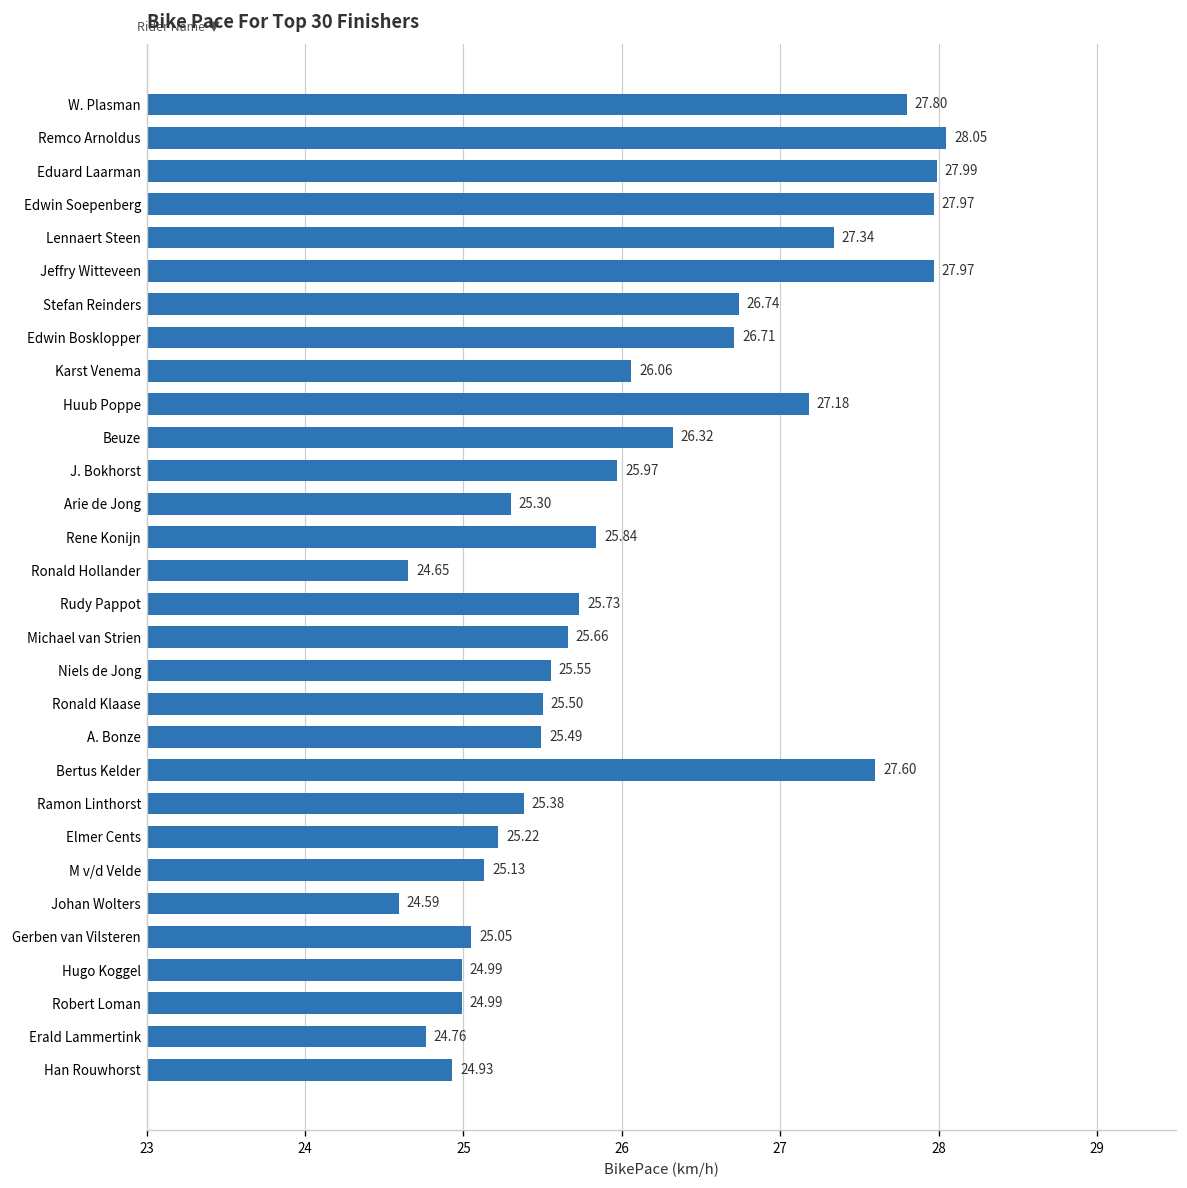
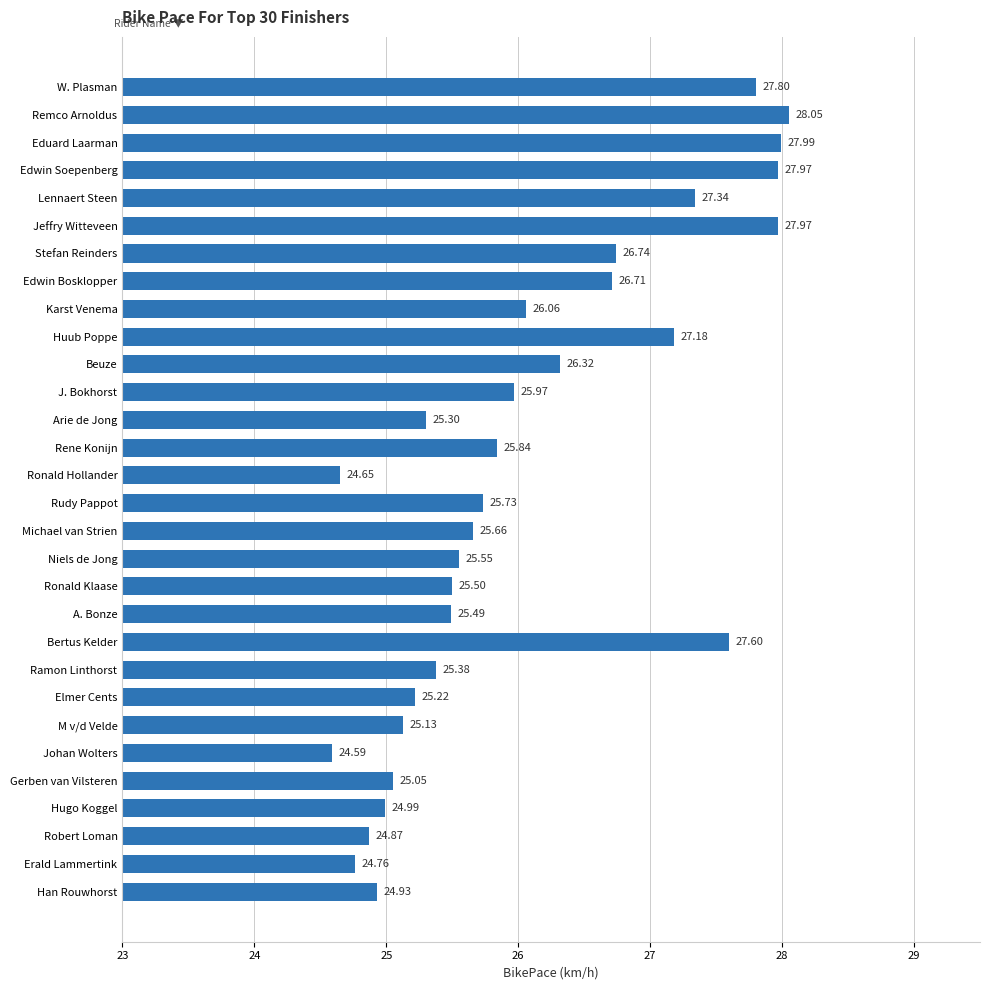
  {
    "W. Plasman": 27.80,
    "Remco Arnoldus": 28.05,
    "Eduard Laarman": 27.99,
    "Edwin Soepenberg": 27.97,
    "Lennaert Steen": 27.34,
    "Jeffry Witteveen": 27.97,
    "Stefan Reinders": 26.74,
    "Edwin Bosklopper": 26.71,
    "Karst Venema": 26.06,
    "Huub Poppe": 27.18,
    "Beuze": 26.32,
    "J. Bokhorst": 25.97,
    "Arie de Jong": 25.30,
    "Rene Konijn": 25.84,
    "Ronald Hollander": 24.65,
    "Rudy Pappot": 25.73,
    "Michael van Strien": 25.66,
    "Niels de Jong": 25.55,
    "Ronald Klaase": 25.50,
    "A. Bonze": 25.49,
    "Bertus Kelder": 27.60,
    "Ramon Linthorst": 25.38,
    "Elmer Cents": 25.22,
    "M v/d Velde": 25.13,
    "Johan Wolters": 24.59,
    "Gerben van Vilsteren": 25.05,
    "Hugo Koggel": 24.99,
-   "Robert Loman": 24.99,
+   "Robert Loman": 24.87,
    "Erald Lammertink": 24.76,
    "Han Rouwhorst": 24.93
  }
